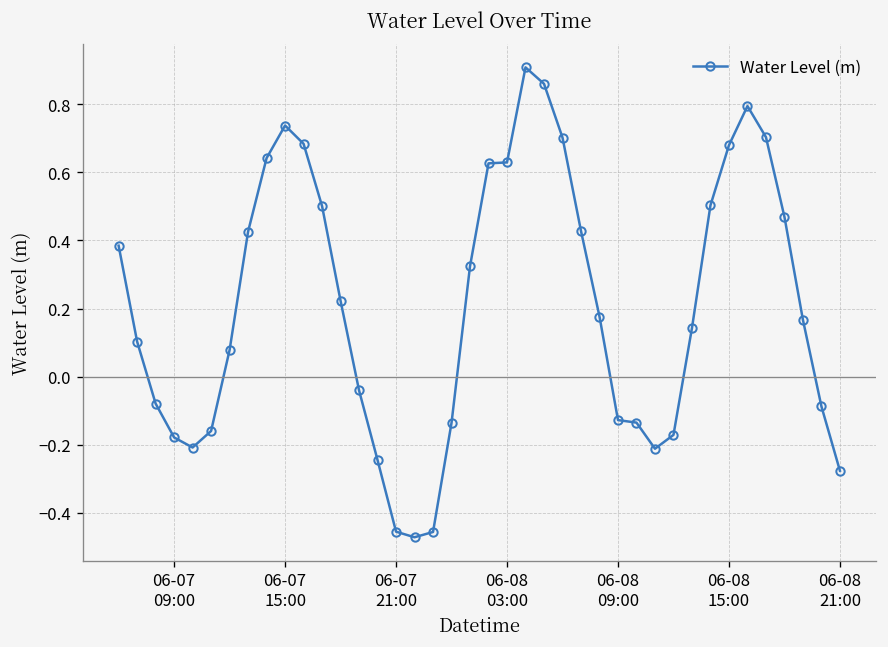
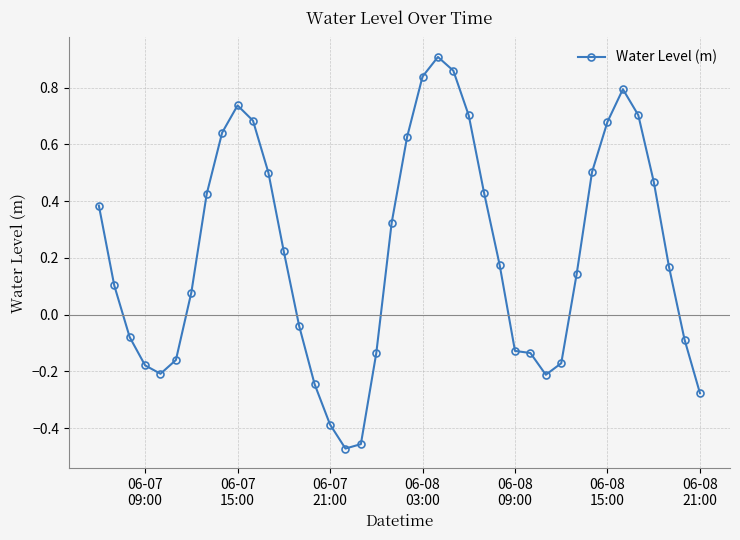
  {
    "06-07 09:00": -0.18,
    "06-07 15:00": 0.74,
-   "06-07 21:00": -0.46,
-   "06-08 03:00": 0.63,
+   "06-07 21:00": -0.39,
+   "06-08 03:00": 0.84,
    "06-08 09:00": -0.13,
    "06-08 15:00": 0.68,
    "06-08 21:00": -0.28
  }
